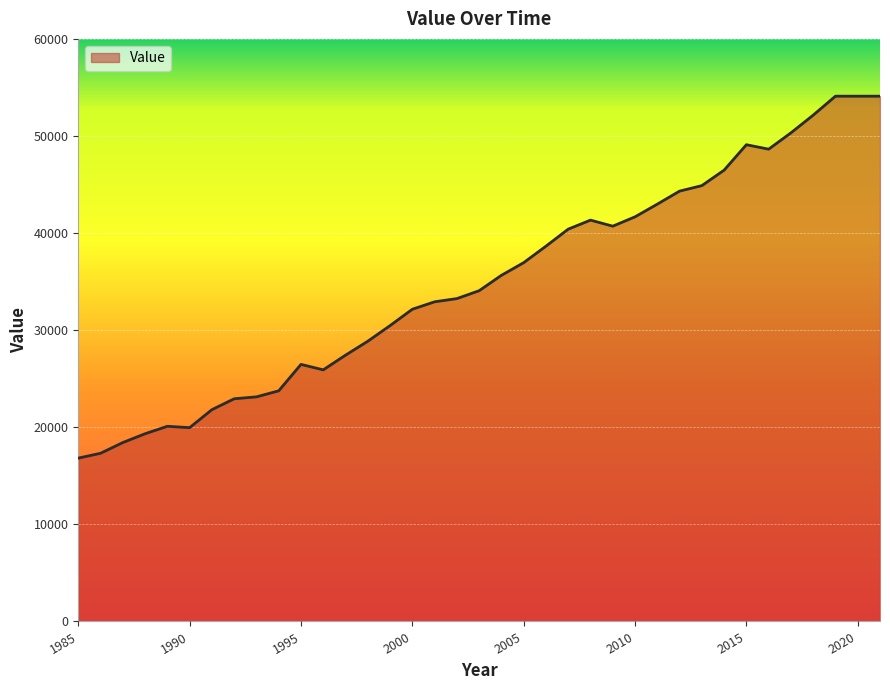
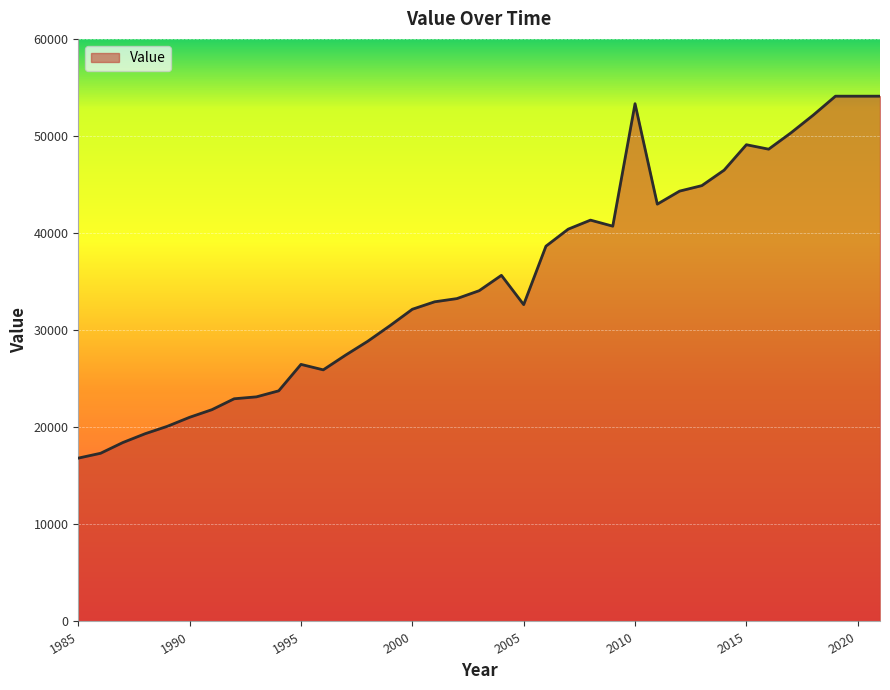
  {
    "1985": 17000,
-   "1990": 20000,
+   "1990": 21000,
    "1995": 26000,
    "2000": 32000,
-   "2005": 37000,
-   "2010": 42000,
+   "2005": 33000,
+   "2010": 53000,
    "2015": 49000,
    "2020": 54000
  }
